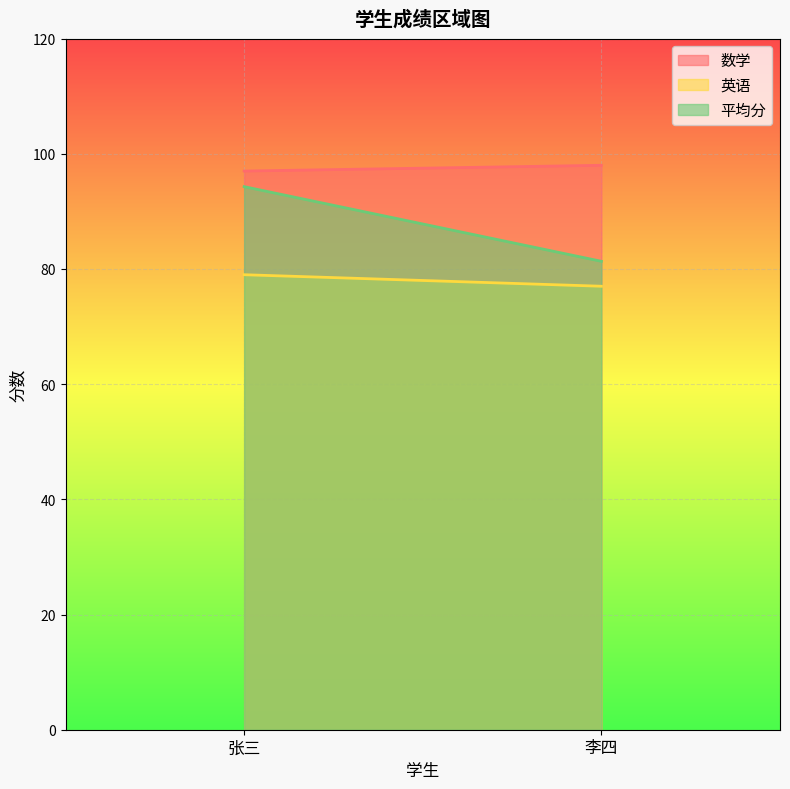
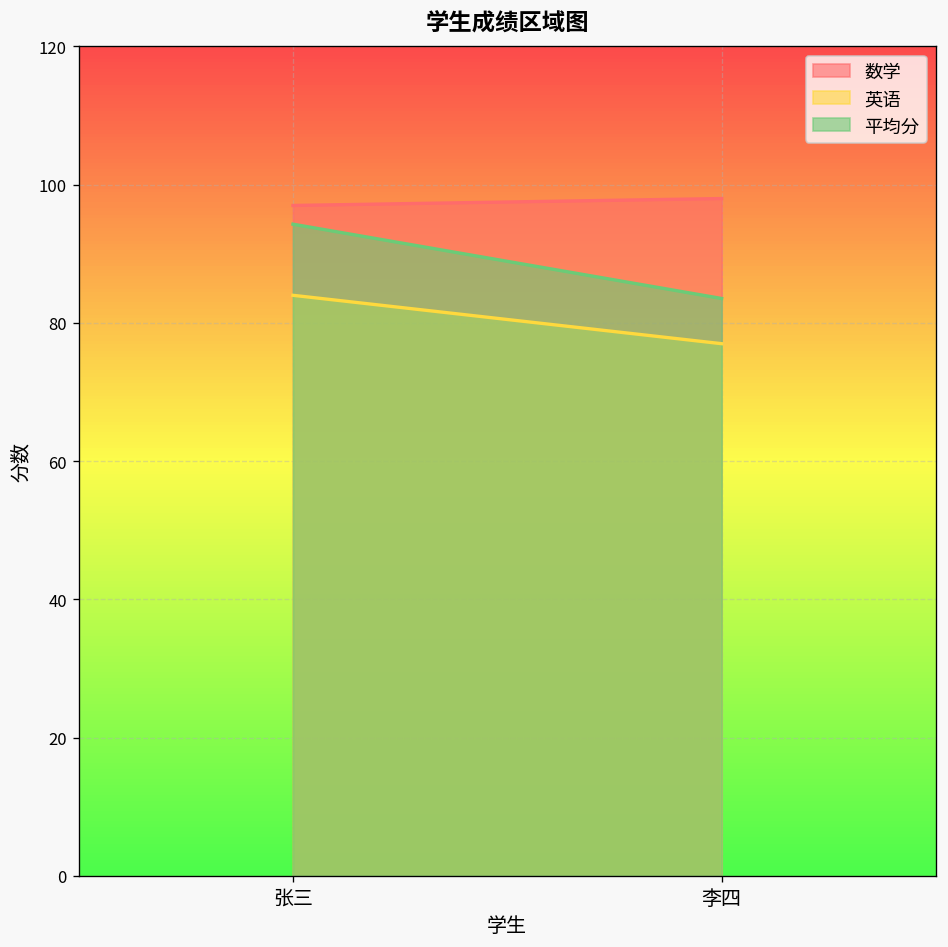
  {
    "数学": {
      "张三": 97,
      "李四": 98
    },
    "英语": {
-     "张三": 79,
+     "张三": 84,
      "李四": 77
    },
    "平均分": {
      "张三": 94,
-     "李四": 81
+     "李四": 84
    }
  }
